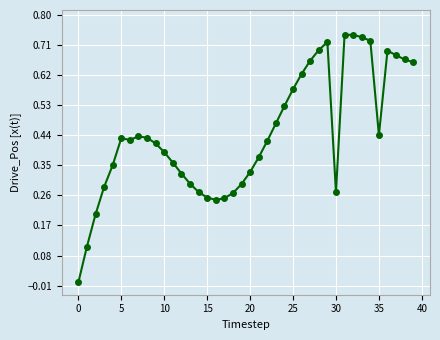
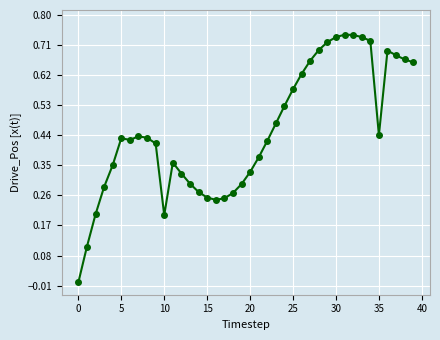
  {
    "0": 0.00,
    "5": 0.43,
-   "10": 0.39,
+   "10": 0.20,
    "15": 0.25,
    "20": 0.33,
    "25": 0.58,
-   "30": 0.27,
+   "30": 0.73,
    "35": 0.44
  }
